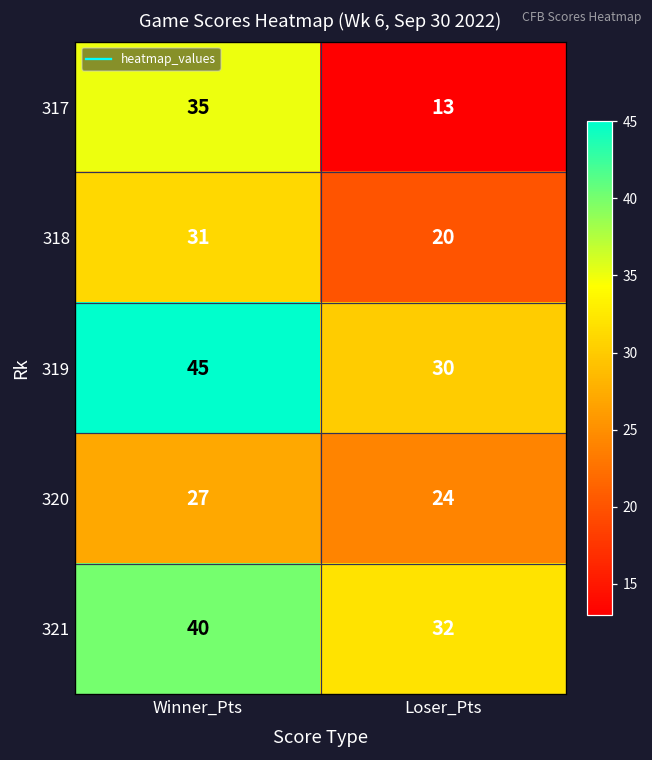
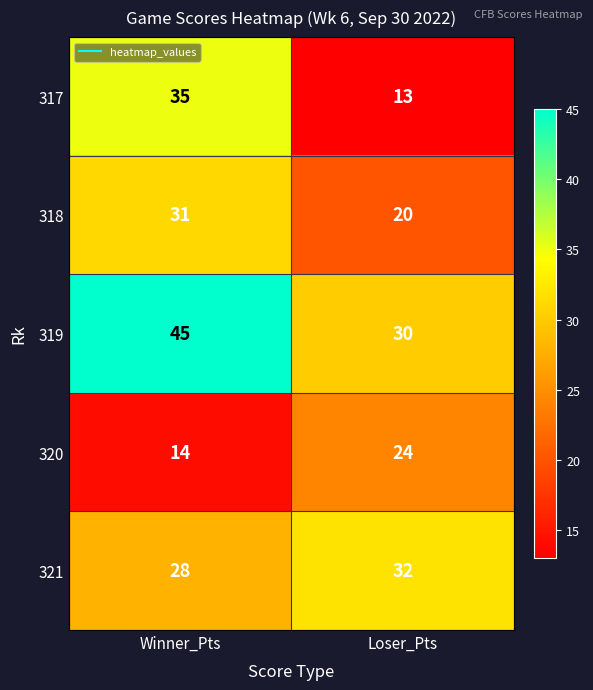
  {
    "317": {
      "Winner_Pts": 35,
      "Loser_Pts": 13
    },
    "318": {
      "Winner_Pts": 31,
      "Loser_Pts": 20
    },
    "319": {
      "Winner_Pts": 45,
      "Loser_Pts": 30
    },
    "320": {
-     "Winner_Pts": 27,
+     "Winner_Pts": 14,
      "Loser_Pts": 24
    },
    "321": {
-     "Winner_Pts": 40,
+     "Winner_Pts": 28,
      "Loser_Pts": 32
    }
  }
